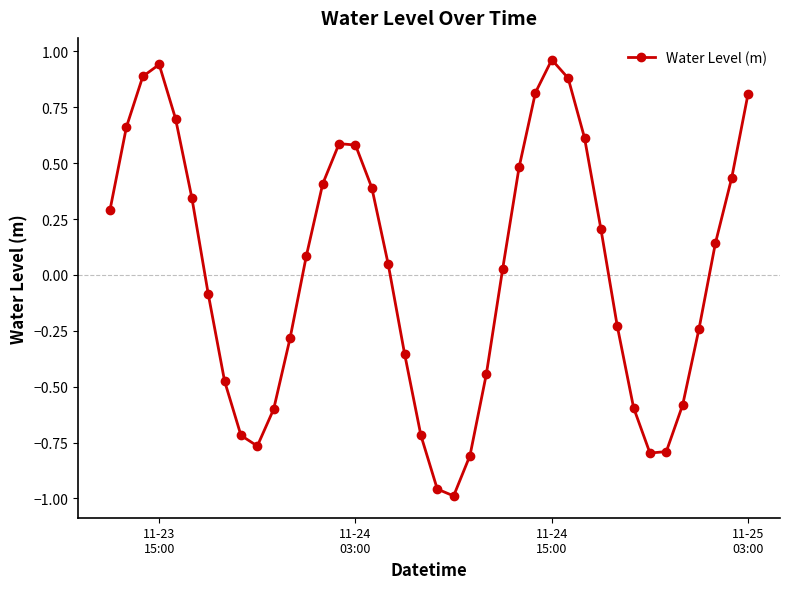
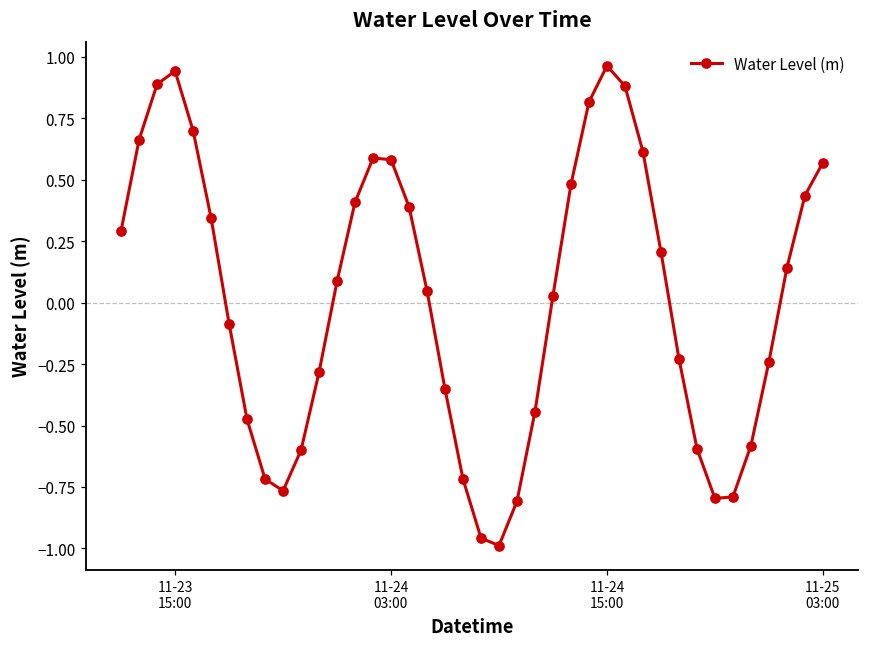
  {
    "11-23 15:00": 0.94,
    "11-24 03:00": 0.58,
    "11-24 15:00": 0.96,
-   "11-25 03:00": 0.81
+   "11-25 03:00": 0.57
  }
